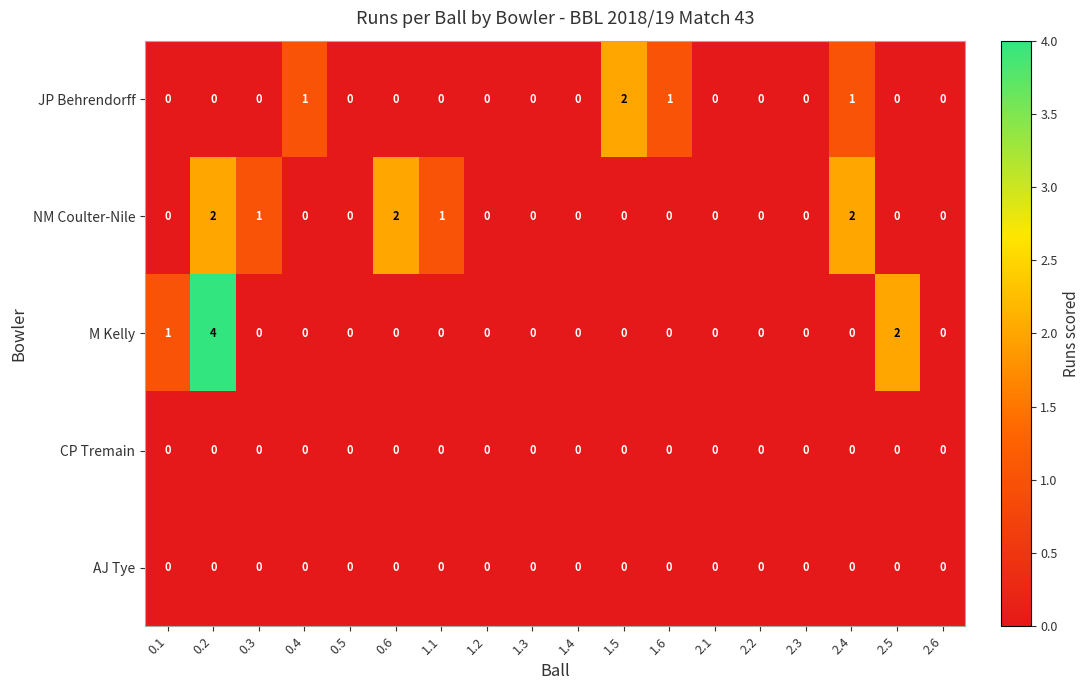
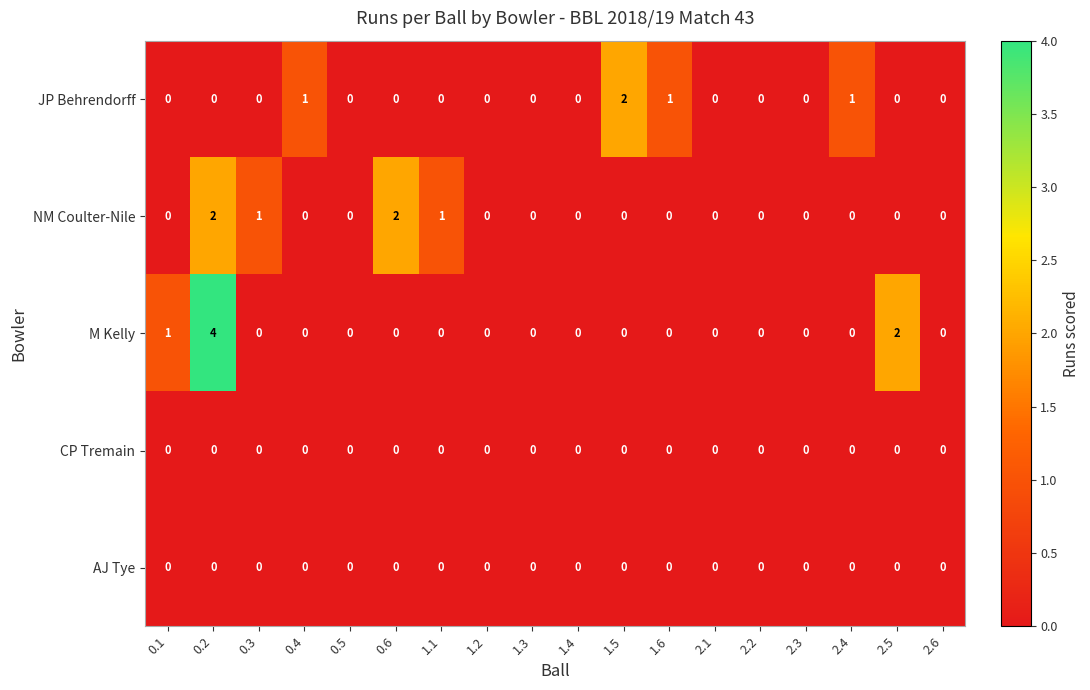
  {
    "JP Behrendorff": {
      "0.1": 0,
      "0.2": 0,
      "0.3": 0,
      "0.4": 1,
      "0.5": 0,
      "0.6": 0,
      "1.1": 0,
      "1.2": 0,
      "1.3": 0,
      "1.4": 0,
      "1.5": 2,
      "1.6": 1,
      "2.1": 0,
      "2.2": 0,
      "2.3": 0,
      "2.4": 1,
      "2.5": 0,
      "2.6": 0
    },
    "NM Coulter-Nile": {
      "0.1": 0,
      "0.2": 2,
      "0.3": 1,
      "0.4": 0,
      "0.5": 0,
      "0.6": 2,
      "1.1": 1,
      "1.2": 0,
      "1.3": 0,
      "1.4": 0,
      "1.5": 0,
      "1.6": 0,
      "2.1": 0,
      "2.2": 0,
      "2.3": 0,
-     "2.4": 2,
+     "2.4": 0,
      "2.5": 0,
      "2.6": 0
    },
    "M Kelly": {
      "0.1": 1,
      "0.2": 4,
      "0.3": 0,
      "0.4": 0,
      "0.5": 0,
      "0.6": 0,
      "1.1": 0,
      "1.2": 0,
      "1.3": 0,
      "1.4": 0,
      "1.5": 0,
      "1.6": 0,
      "2.1": 0,
      "2.2": 0,
      "2.3": 0,
      "2.4": 0,
      "2.5": 2,
      "2.6": 0
    },
    "CP Tremain": {
      "0.1": 0,
      "0.2": 0,
      "0.3": 0,
      "0.4": 0,
      "0.5": 0,
      "0.6": 0,
      "1.1": 0,
      "1.2": 0,
      "1.3": 0,
      "1.4": 0,
      "1.5": 0,
      "1.6": 0,
      "2.1": 0,
      "2.2": 0,
      "2.3": 0,
      "2.4": 0,
      "2.5": 0,
      "2.6": 0
    },
    "AJ Tye": {
      "0.1": 0,
      "0.2": 0,
      "0.3": 0,
      "0.4": 0,
      "0.5": 0,
      "0.6": 0,
      "1.1": 0,
      "1.2": 0,
      "1.3": 0,
      "1.4": 0,
      "1.5": 0,
      "1.6": 0,
      "2.1": 0,
      "2.2": 0,
      "2.3": 0,
      "2.4": 0,
      "2.5": 0,
      "2.6": 0
    }
  }
